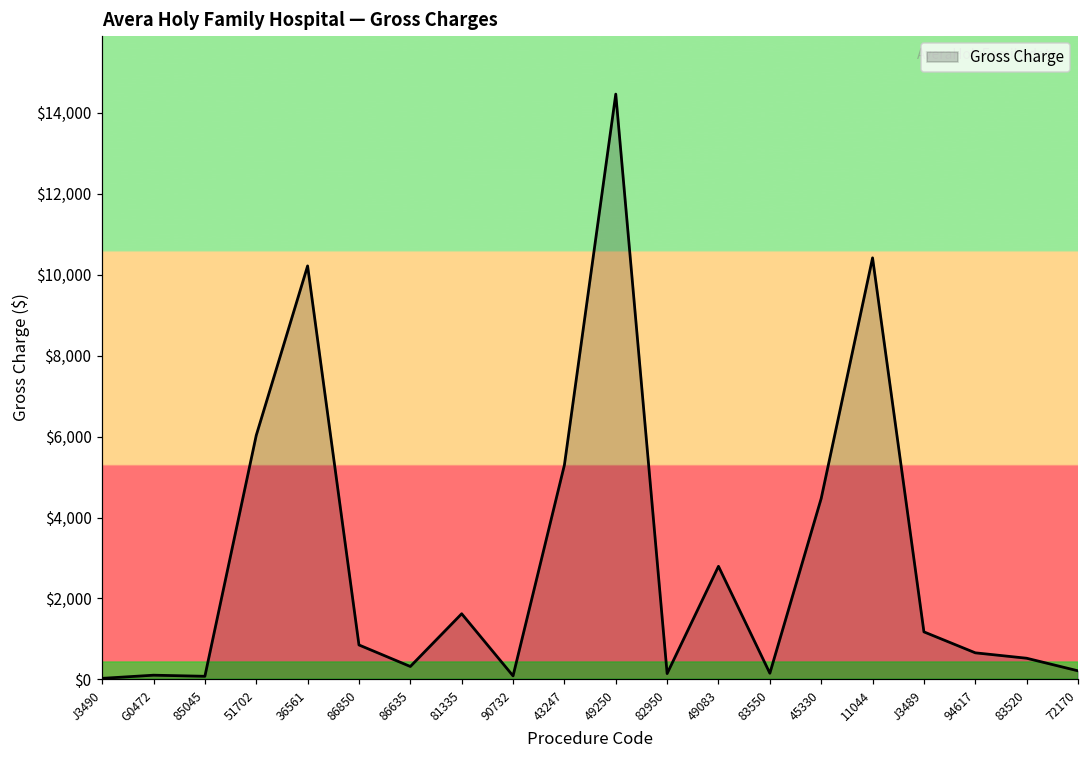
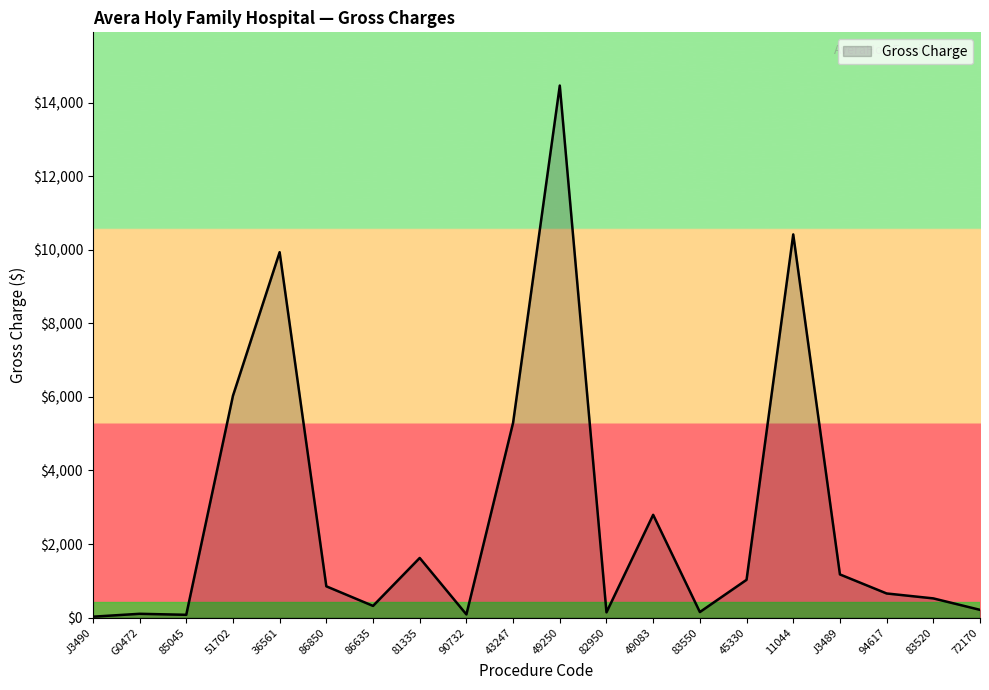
  {
    "51702": "$6,000",
-   "36561": "$10,200",
+   "36561": "$9,900",
    "86850": "$900",
    "81335": "$1,600",
    "43247": "$5,300",
    "49250": "$14,500",
    "49083": "$2,800",
-   "45330": "$4,500",
+   "45330": "$1,000",
    "11044": "$10,400",
    "J3489": "$1,200",
    "94617": "$700",
    "83520": "$500"
  }
